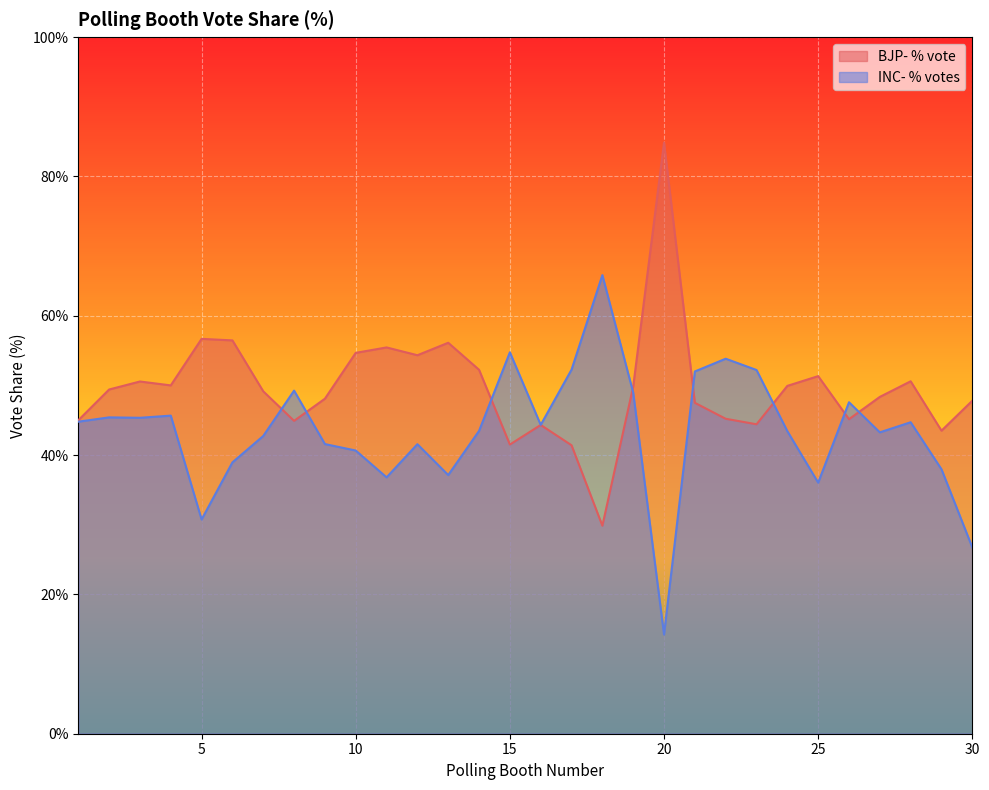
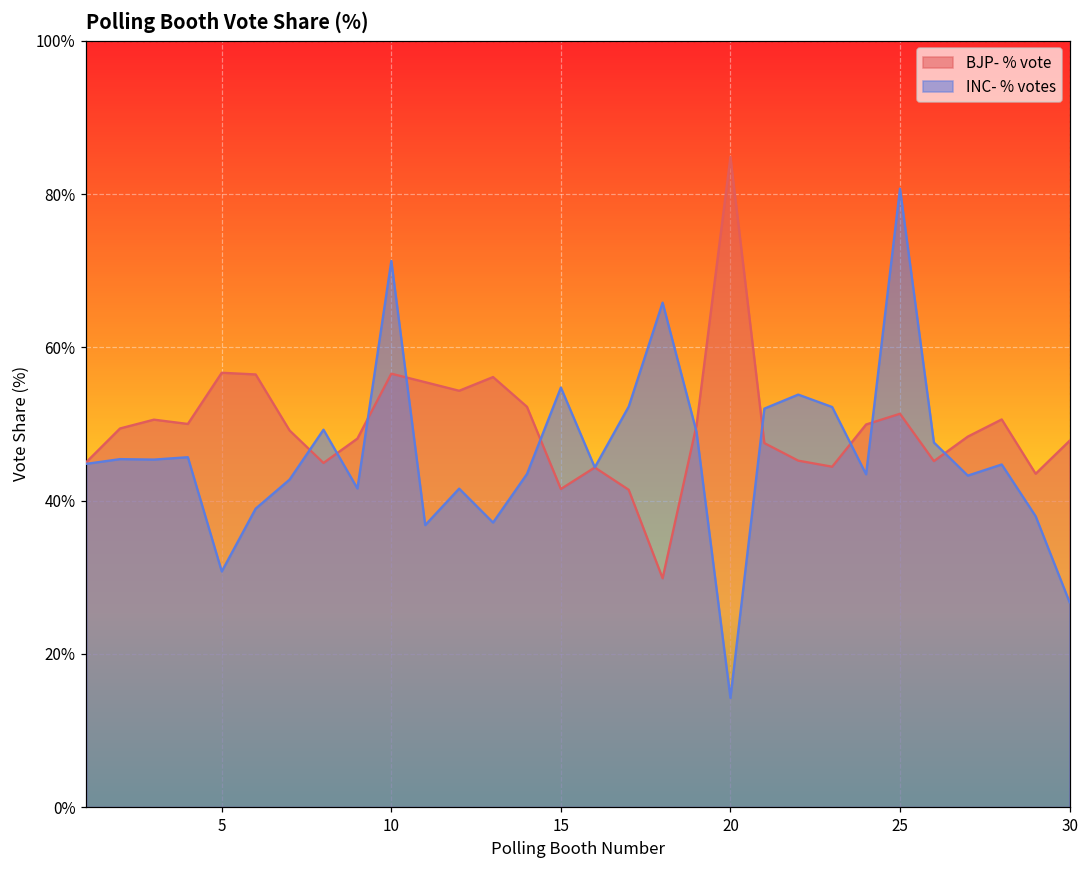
  {
    "BJP- % vote": {
      "5": "57%",
-     "10": "55%",
+     "10": "57%",
      "15": "42%",
      "20": "85%",
      "25": "51%",
      "30": "48%"
    },
    "INC- % votes": {
      "5": "31%",
-     "10": "41%",
+     "10": "71%",
      "15": "55%",
      "20": "14%",
-     "25": "36%",
+     "25": "81%",
      "30": "27%"
    }
  }
